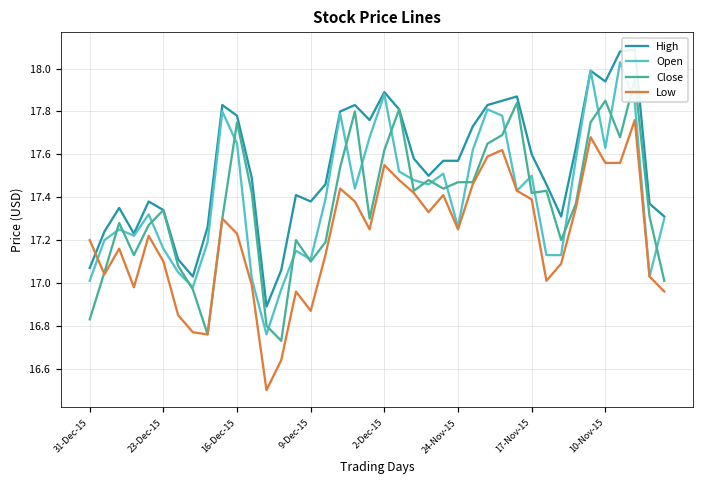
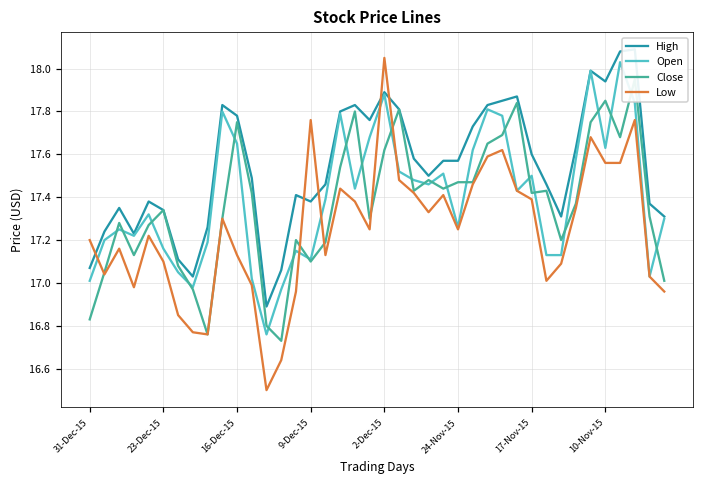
  {
    "Low": {
      "31-Dec-15": 17.20,
      "23-Dec-15": 17.10,
-     "16-Dec-15": 17.23,
-     "9-Dec-15": 16.87,
-     "2-Dec-15": 17.55,
+     "16-Dec-15": 17.13,
+     "9-Dec-15": 17.76,
+     "2-Dec-15": 18.05,
      "17-Nov-15": 17.39,
      "10-Nov-15": 17.56
    }
  }
